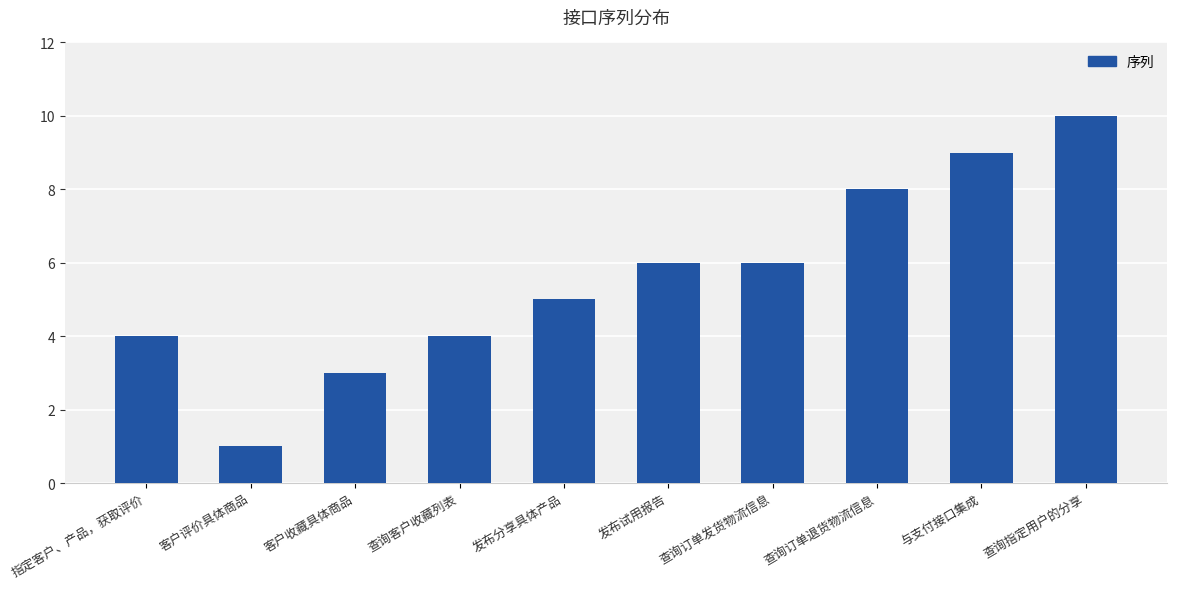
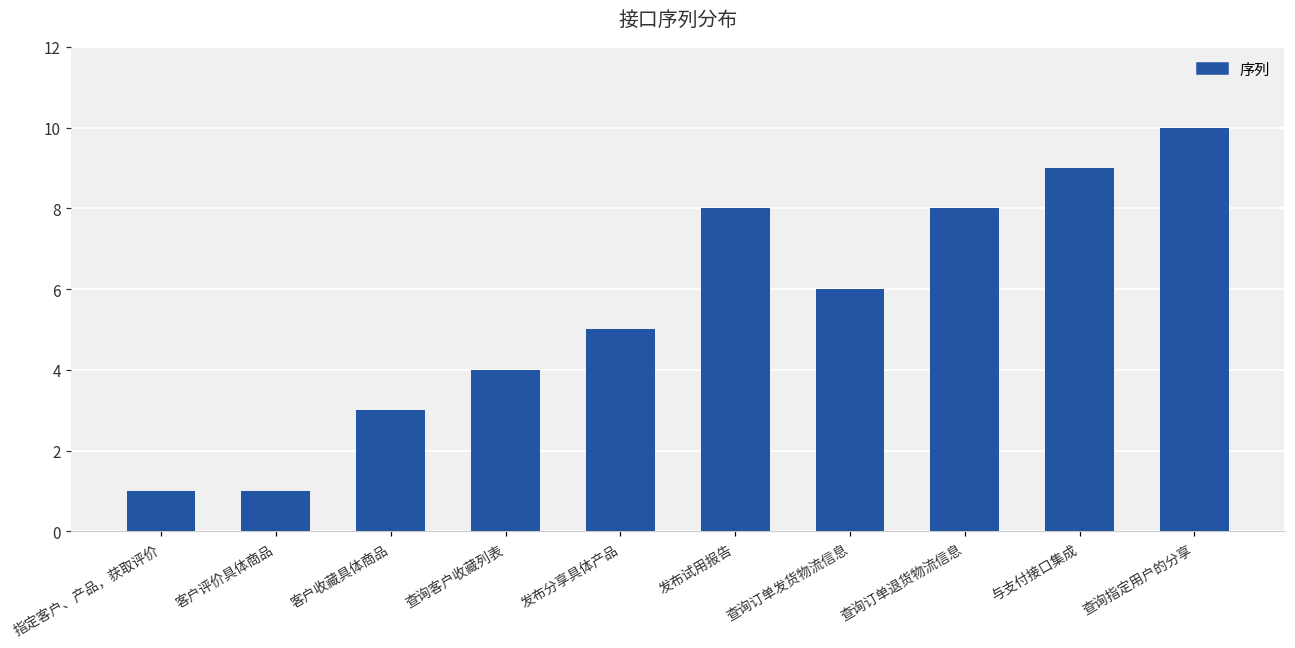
  {
-   "指定客户、产品，获取评价": 4,
+   "指定客户、产品，获取评价": 1,
    "客户评价具体商品": 1,
    "客户收藏具体商品": 3,
    "查询客户收藏列表": 4,
    "发布分享具体产品": 5,
-   "发布试用报告": 6,
+   "发布试用报告": 8,
    "查询订单发货物流信息": 6,
    "查询订单退货物流信息": 8,
    "与支付接口集成": 9,
    "查询指定用户的分享": 10
  }
